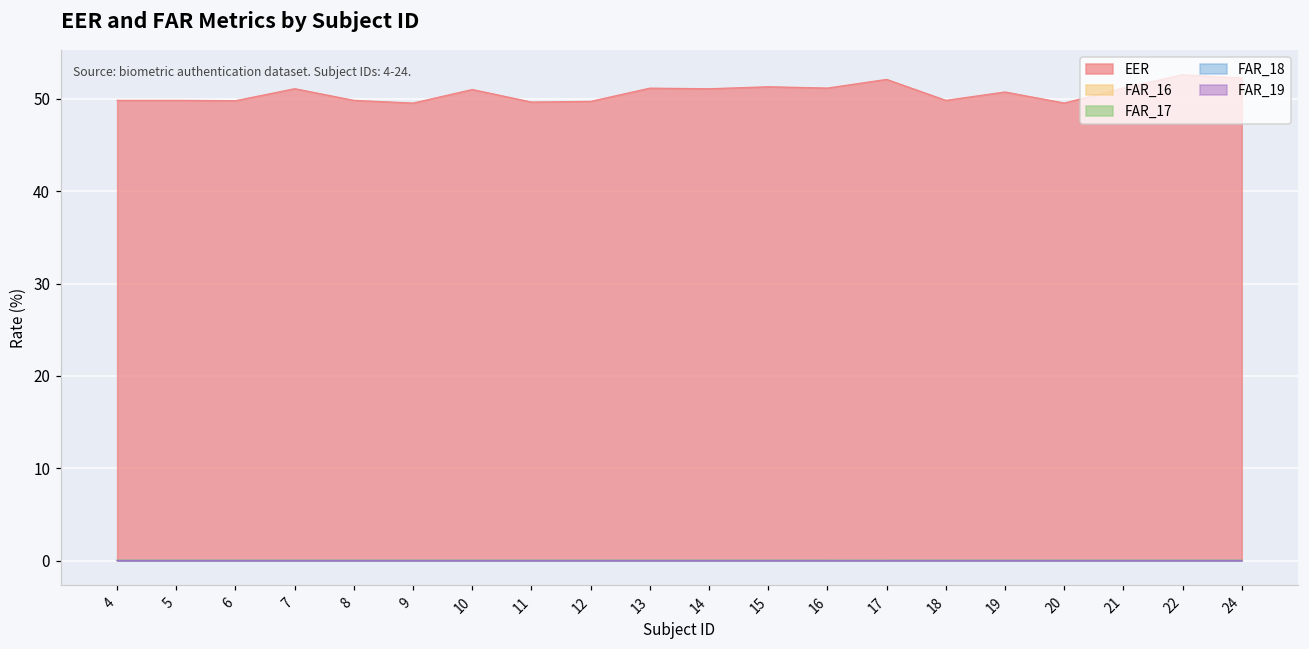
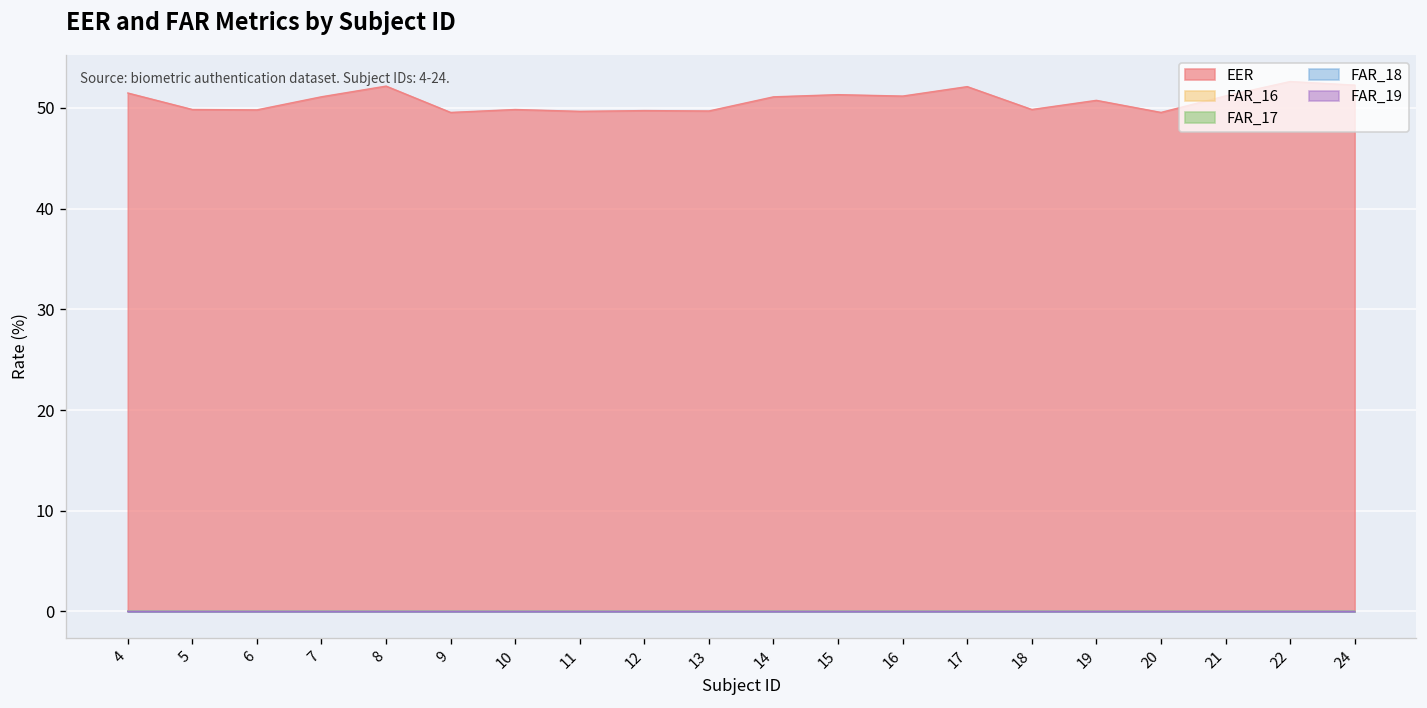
  {
    "EER": {
-     "4": 50,
+     "4": 51,
      "5": 50,
      "6": 50,
      "7": 51,
-     "8": 50,
+     "8": 52,
      "9": 50,
-     "10": 51,
+     "10": 50,
      "11": 50,
      "12": 50,
-     "13": 51,
+     "13": 50,
      "14": 51,
      "15": 51,
      "16": 51,
      "17": 52,
      "18": 50,
      "19": 51,
      "20": 50
    }
  }
